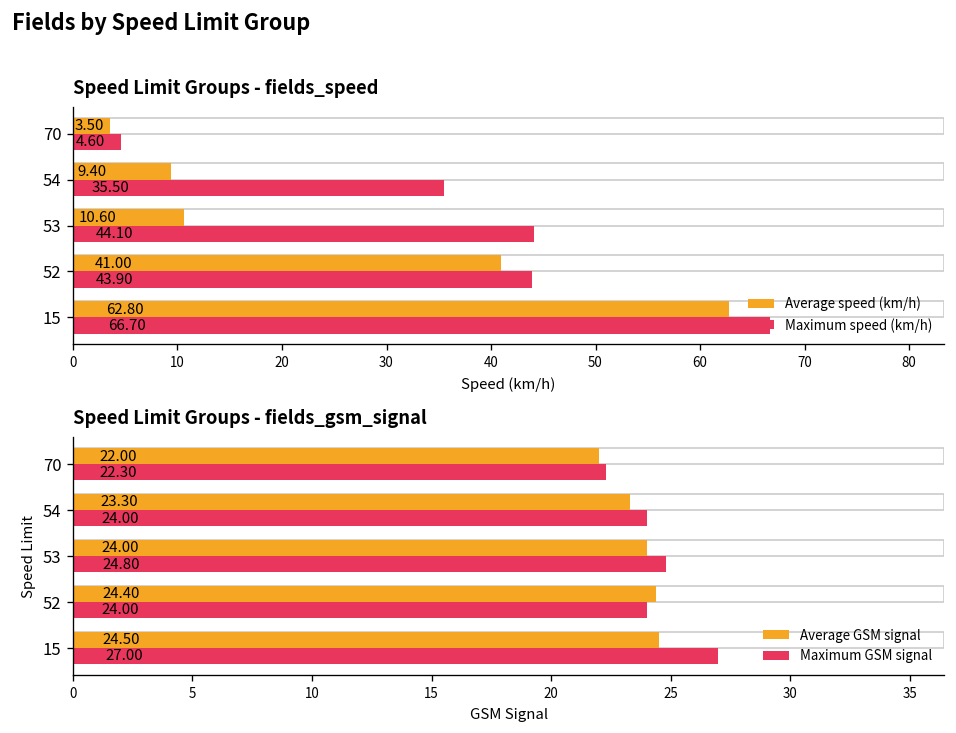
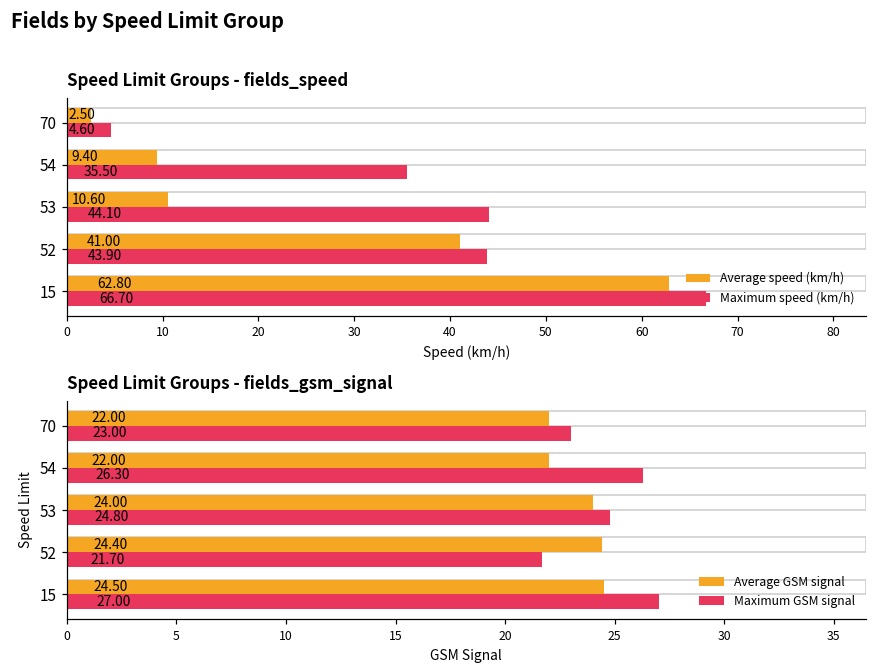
  {
    "Speed Limit Groups - fields_speed": {
      "Average speed (km/h)": {
-       "70": 3.50,
+       "70": 2.50,
        "54": 9.40,
        "53": 10.60,
        "52": 41.00,
        "15": 62.80
      },
      "Maximum speed (km/h)": {
        "70": 4.60,
        "54": 35.50,
        "53": 44.10,
        "52": 43.90,
        "15": 66.70
      }
    },
    "Speed Limit Groups - fields_gsm_signal": {
      "Average GSM signal": {
        "70": 22.00,
-       "54": 23.30,
+       "54": 22.00,
        "53": 24.00,
        "52": 24.40,
        "15": 24.50
      },
      "Maximum GSM signal": {
-       "70": 22.30,
-       "54": 24.00,
+       "70": 23.00,
+       "54": 26.30,
        "53": 24.80,
-       "52": 24.00,
+       "52": 21.70,
        "15": 27.00
      }
    }
  }
